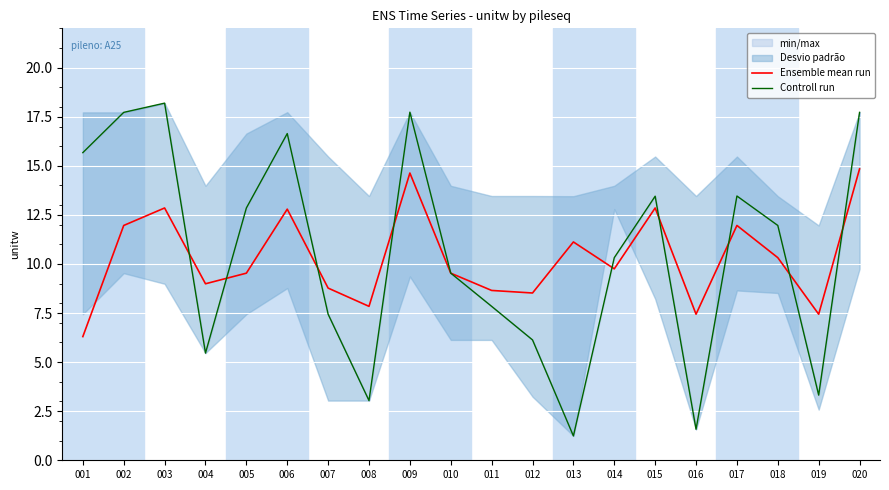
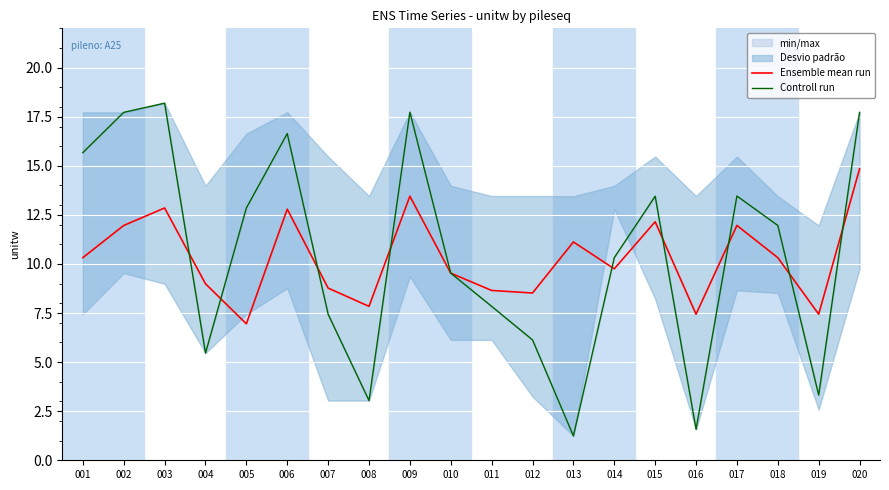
  {
    "Ensemble mean run": {
-     "001": 6.3,
+     "001": 10.3,
      "002": 12.0,
      "003": 12.9,
      "004": 9.0,
-     "005": 9.5,
+     "005": 7.0,
      "006": 12.8,
      "007": 8.8,
      "008": 7.8,
-     "009": 14.6,
+     "009": 13.5,
      "011": 8.7,
      "012": 8.5,
      "013": 11.1,
      "014": 9.8,
-     "015": 12.9,
+     "015": 12.2,
      "016": 7.4,
      "017": 12.0,
      "018": 10.3,
      "019": 7.4,
      "020": 14.8
    }
  }
